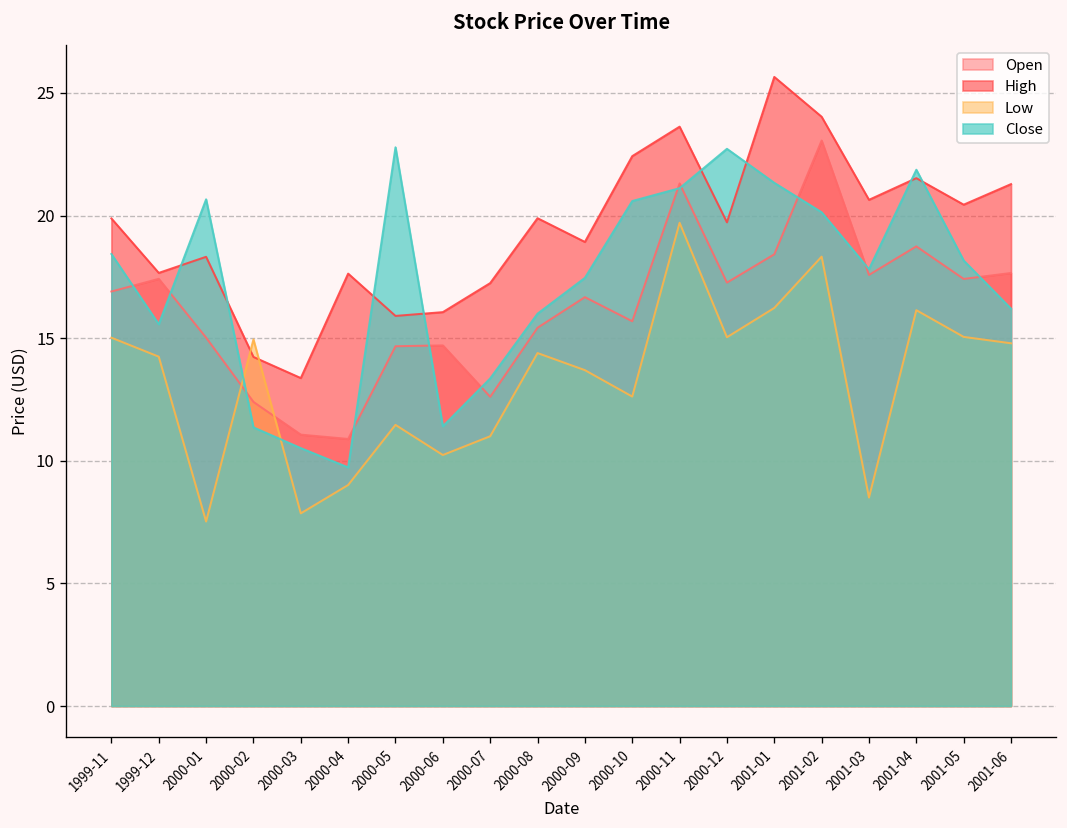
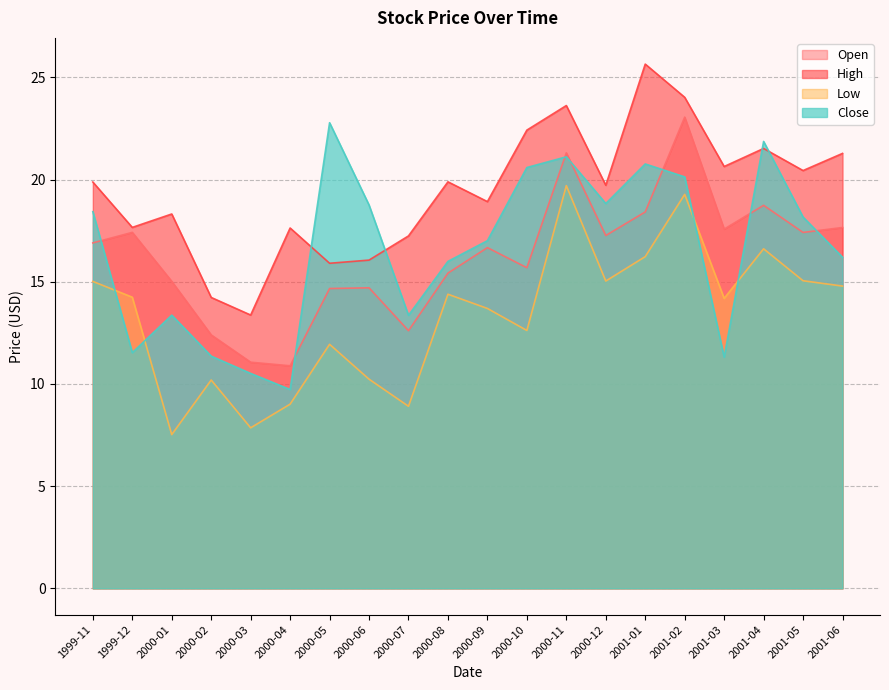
  {
    "Low": {
      "1999-11": 15.0,
      "1999-12": 14.2,
      "2000-01": 7.5,
-     "2000-02": 14.9,
+     "2000-02": 10.2,
      "2000-03": 7.9,
      "2000-04": 9.0,
-     "2000-05": 11.5,
+     "2000-05": 11.9,
      "2000-06": 10.2,
-     "2000-07": 11.0,
+     "2000-07": 8.9,
      "2000-08": 14.4,
      "2000-09": 13.7,
      "2000-10": 12.6,
      "2000-11": 19.7,
      "2000-12": 15.0,
      "2001-01": 16.2,
-     "2001-02": 18.3,
-     "2001-03": 8.5,
-     "2001-04": 16.1,
+     "2001-02": 19.3,
+     "2001-03": 14.2,
+     "2001-04": 16.6,
      "2001-05": 15.1,
      "2001-06": 14.8
    },
    "Close": {
      "1999-11": 18.4,
-     "1999-12": 15.6,
-     "2000-01": 20.7,
+     "1999-12": 11.5,
+     "2000-01": 13.4,
      "2000-02": 11.4,
      "2000-03": 10.5,
      "2000-04": 9.7,
      "2000-05": 22.8,
-     "2000-06": 11.4,
+     "2000-06": 18.8,
      "2000-07": 13.4,
      "2000-08": 16.0,
-     "2000-09": 17.5,
+     "2000-09": 17.0,
      "2000-10": 20.6,
      "2000-11": 21.1,
-     "2000-12": 22.7,
-     "2001-01": 21.3,
+     "2000-12": 18.8,
+     "2001-01": 20.8,
      "2001-02": 20.1,
-     "2001-03": 17.8,
+     "2001-03": 11.3,
      "2001-04": 21.9,
      "2001-05": 18.2,
      "2001-06": 16.2
    }
  }
